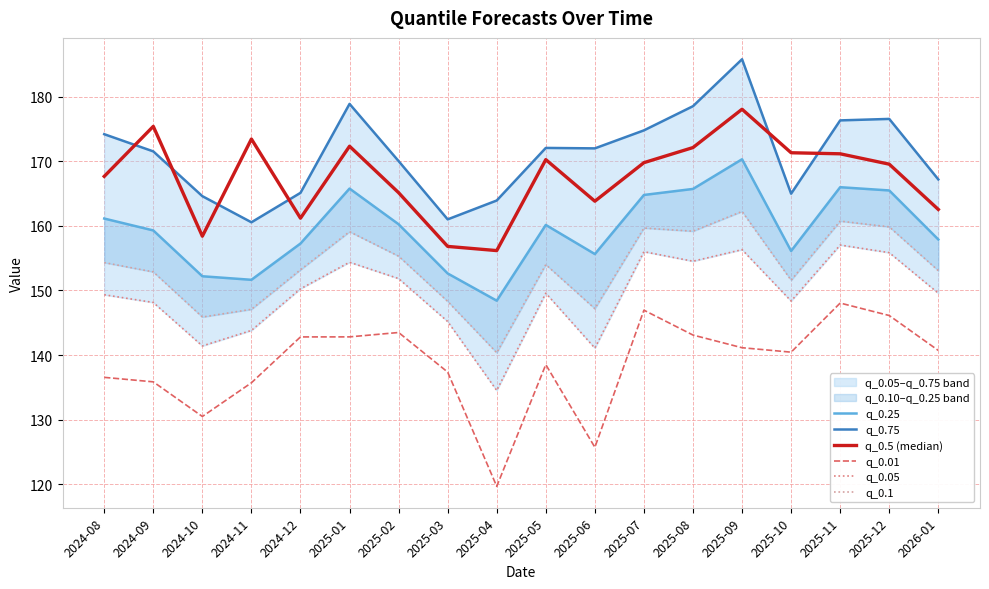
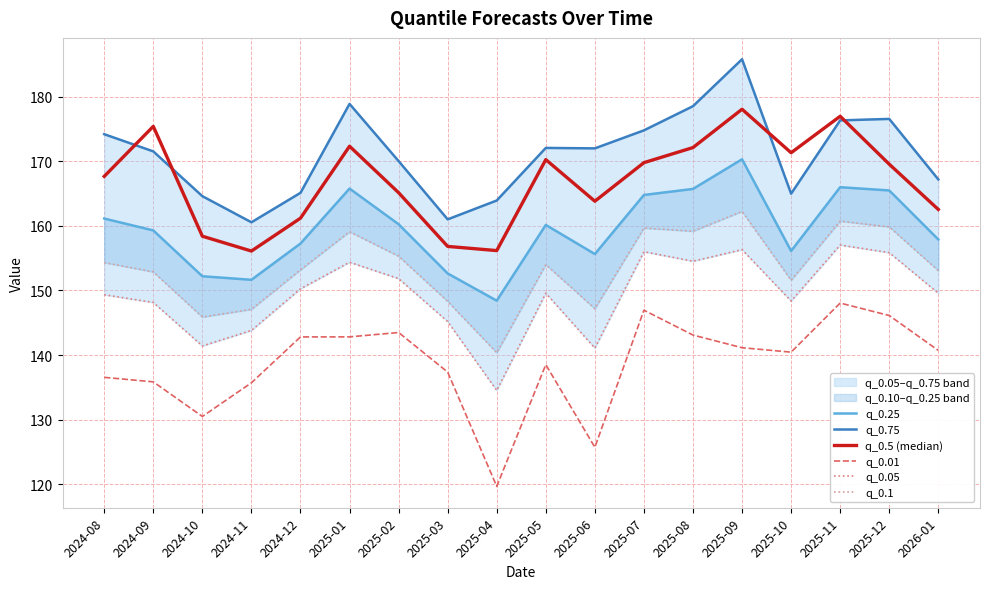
  {
    "q_0.5 (median)": {
      "2024-08": 168,
      "2024-09": 175,
      "2024-10": 158,
-     "2024-11": 173,
+     "2024-11": 156,
      "2024-12": 161,
      "2025-01": 172,
      "2025-02": 165,
      "2025-03": 157,
      "2025-04": 156,
      "2025-05": 170,
      "2025-06": 164,
      "2025-07": 170,
      "2025-08": 172,
      "2025-09": 178,
      "2025-10": 171,
-     "2025-11": 171,
+     "2025-11": 177,
      "2025-12": 170,
      "2026-01": 163
    }
  }
